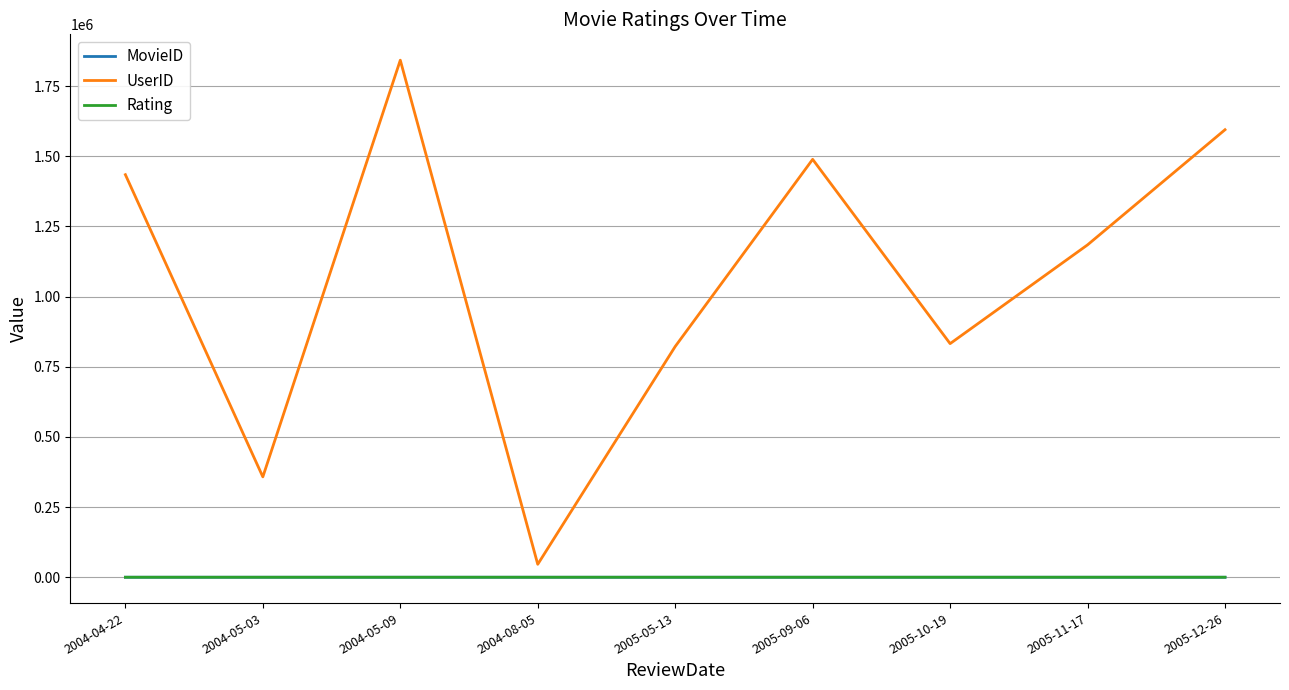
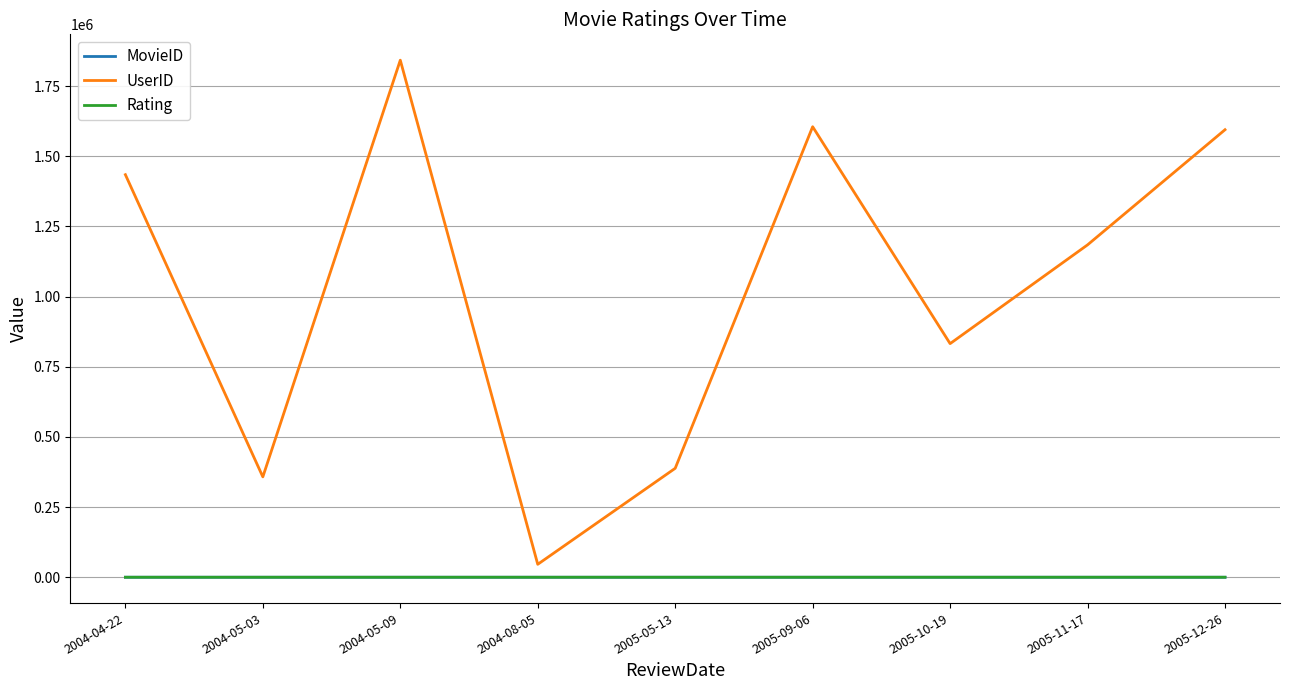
  {
    "Rating": {
      "2004-04-22": 0,
      "2004-05-03": 0,
      "2004-05-09": 0,
      "2004-08-05": 0,
      "2005-05-13": 0,
      "2005-09-06": 0,
      "2005-10-19": 0,
      "2005-11-17": 0,
      "2005-12-26": 0
    },
    "UserID": {
      "2004-04-22": 1430000,
      "2004-05-03": 360000,
      "2004-05-09": 1840000,
      "2004-08-05": 50000,
-     "2005-05-13": 820000,
-     "2005-09-06": 1490000,
+     "2005-05-13": 390000,
+     "2005-09-06": 1610000,
      "2005-10-19": 830000,
      "2005-11-17": 1180000,
      "2005-12-26": 1590000
    }
  }
